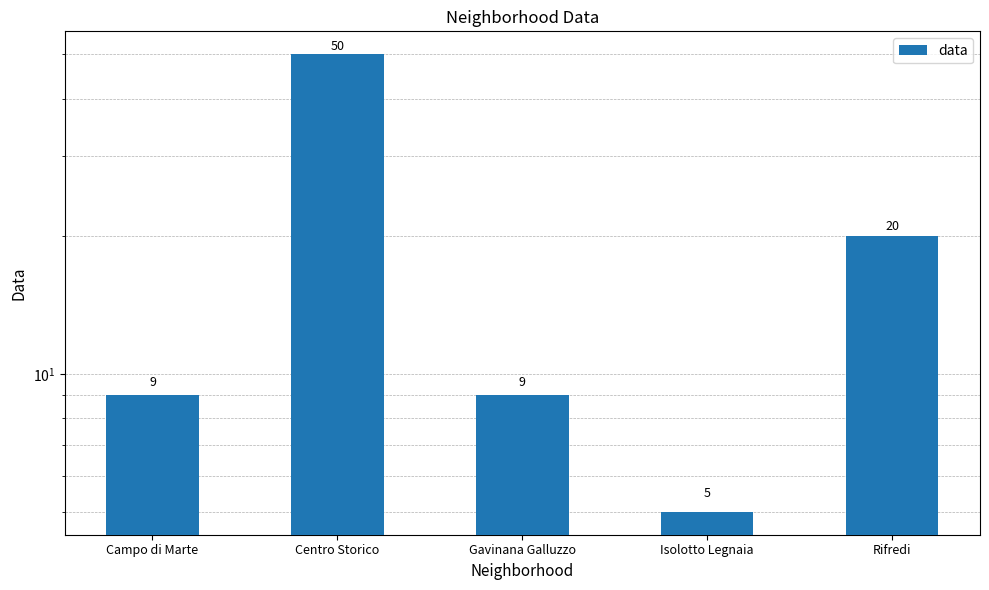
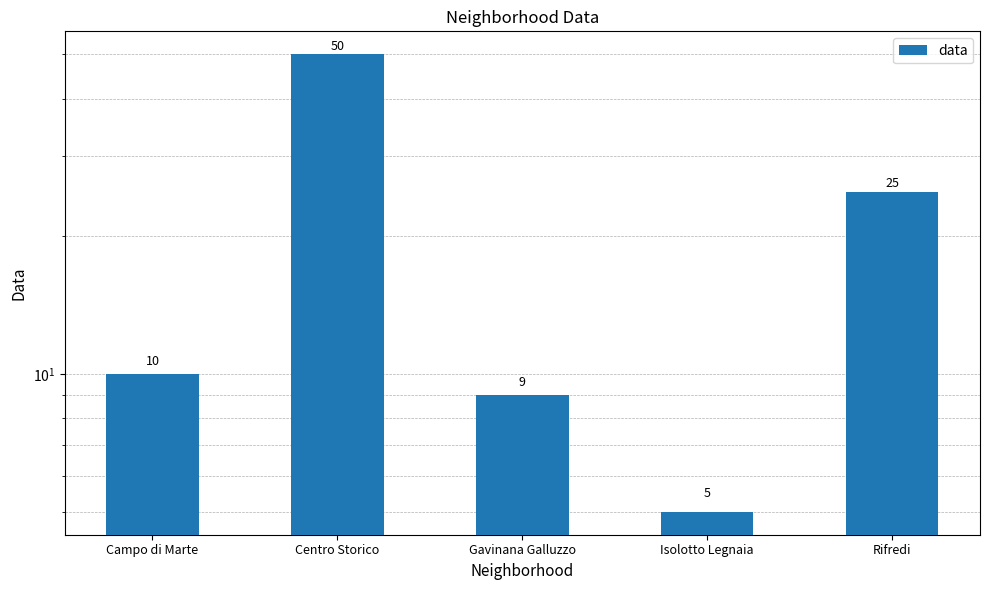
  {
-   "Campo di Marte": 9,
+   "Campo di Marte": 10,
    "Centro Storico": 50,
    "Gavinana Galluzzo": 9,
    "Isolotto Legnaia": 5,
-   "Rifredi": 20
+   "Rifredi": 25
  }
